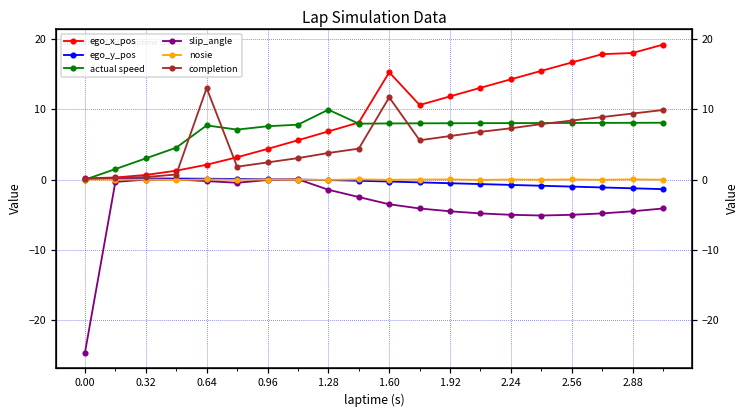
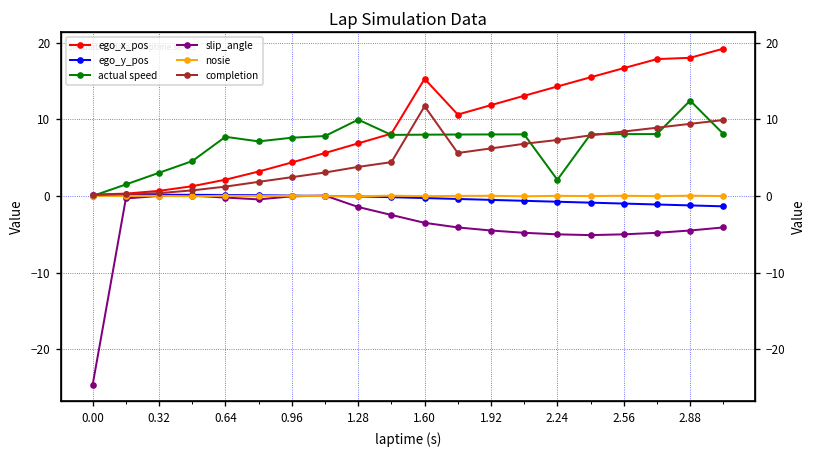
  {
    "ego_x_pos": {
      "0.64": 2,
      "0.96": 4,
      "1.28": 7,
      "1.60": 15,
      "1.92": 12,
      "2.24": 14,
      "2.56": 17,
      "2.88": 18
    },
    "ego_y_pos": {
      "1.92": -1,
      "2.24": -1,
      "2.56": -1,
      "2.88": -1
    },
    "actual speed": {
      "0.32": 3,
      "0.64": 8,
      "0.96": 8,
      "1.28": 10,
      "1.60": 8,
      "1.92": 8,
-     "2.24": 8,
-     "2.88": 8
+     "2.24": 2,
+     "2.88": 12
    },
    "slip_angle": {
      "0.00": -25,
      "1.28": -1,
      "1.60": -4,
      "1.92": -5,
      "2.24": -5,
      "2.56": -5,
      "2.88": -5
    },
    "nosie": {
      "1.92": 0,
      "2.24": 0,
      "2.56": 0,
      "2.88": 0
    },
    "completion": {
-     "0.64": 13,
+     "0.64": 1,
      "0.96": 2,
      "1.28": 4,
      "1.60": 12,
      "1.92": 6,
      "2.24": 7,
      "2.88": 9
    }
  }
